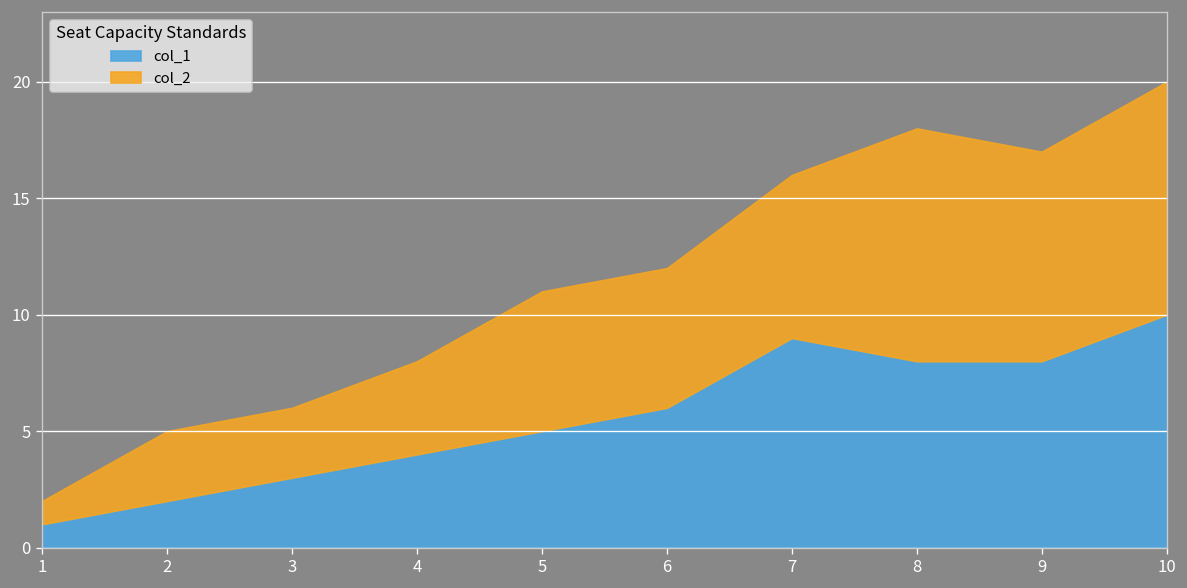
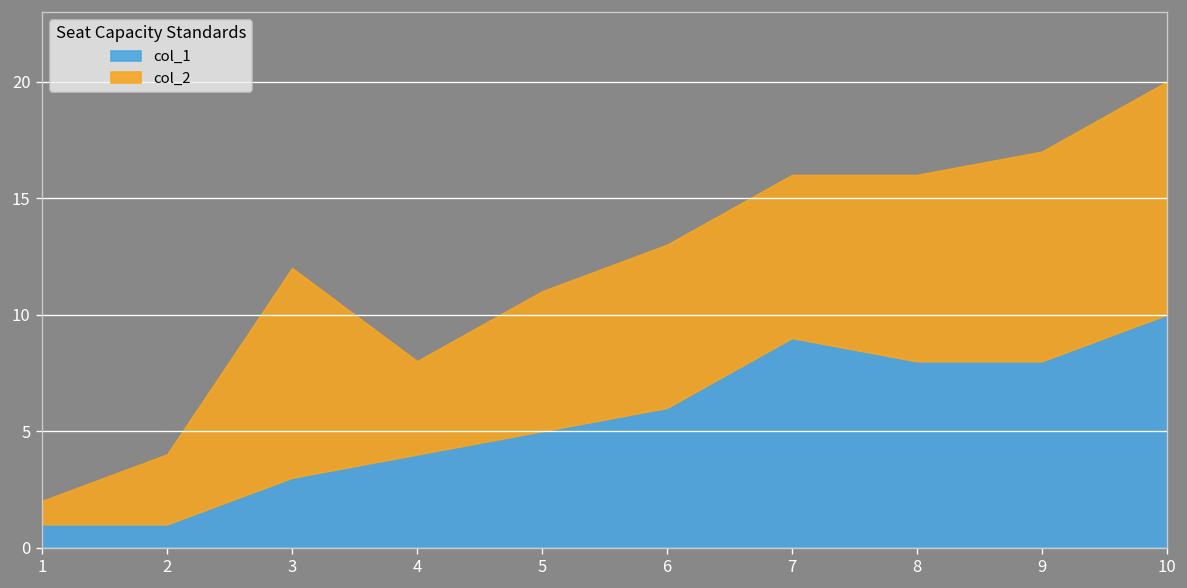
  {
    "col_1": {
      "1": 1,
-     "2": 2,
+     "2": 1,
      "3": 3,
      "4": 4,
      "5": 5,
      "6": 6,
      "7": 9,
      "8": 8,
      "9": 8,
      "10": 10
    },
    "col_2": {
      "1": 1,
      "2": 3,
-     "3": 3,
+     "3": 9,
      "4": 4,
      "5": 6,
-     "6": 6,
+     "6": 7,
      "7": 7,
-     "8": 10,
+     "8": 8,
      "9": 9,
      "10": 10
    }
  }
